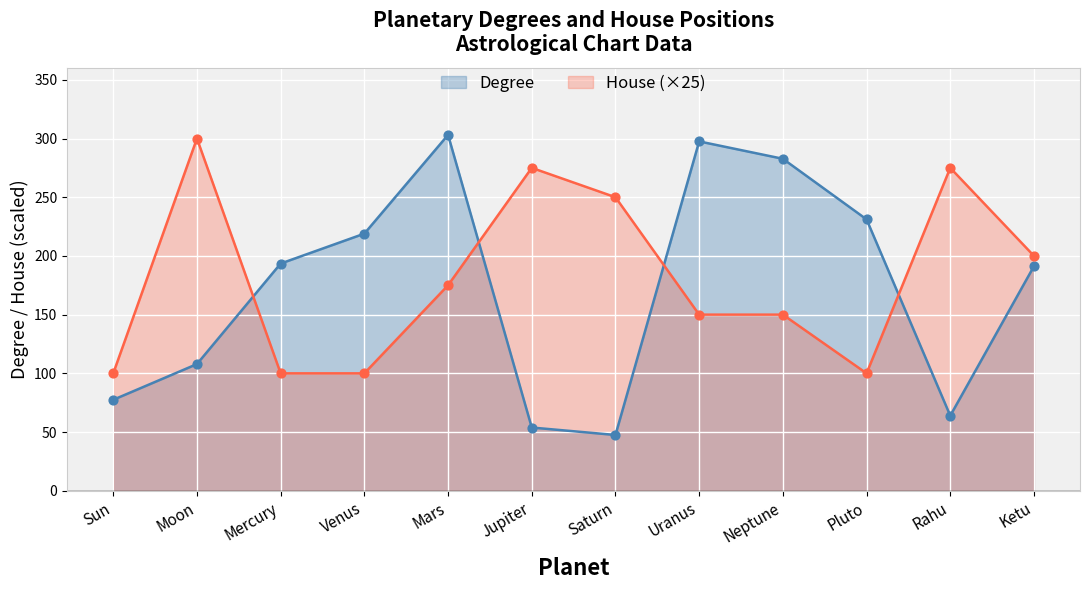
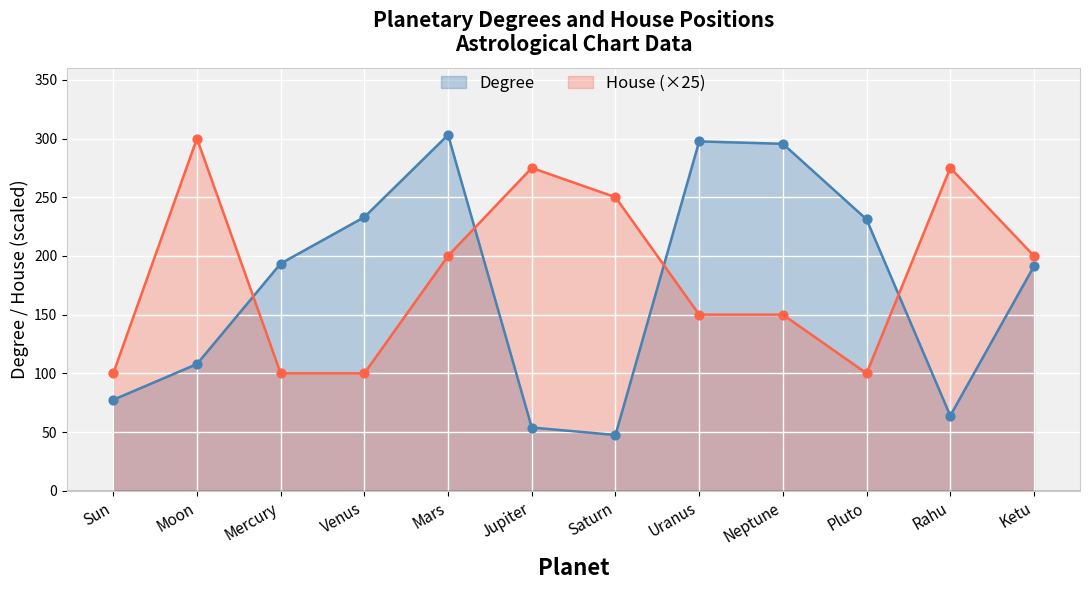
  {
    "Degree": {
      "Sun": 77,
      "Moon": 108,
      "Mercury": 194,
-     "Venus": 219,
+     "Venus": 233,
      "Mars": 303,
      "Jupiter": 54,
      "Saturn": 48,
      "Uranus": 298,
-     "Neptune": 283,
+     "Neptune": 296,
      "Pluto": 231,
      "Rahu": 64,
      "Ketu": 191
    },
    "House (×25)": {
      "Sun": 100,
      "Moon": 300,
      "Mercury": 100,
      "Venus": 100,
-     "Mars": 175,
+     "Mars": 200,
      "Jupiter": 275,
      "Saturn": 250,
      "Uranus": 150,
      "Neptune": 150,
      "Pluto": 100,
      "Rahu": 275,
      "Ketu": 200
    }
  }
